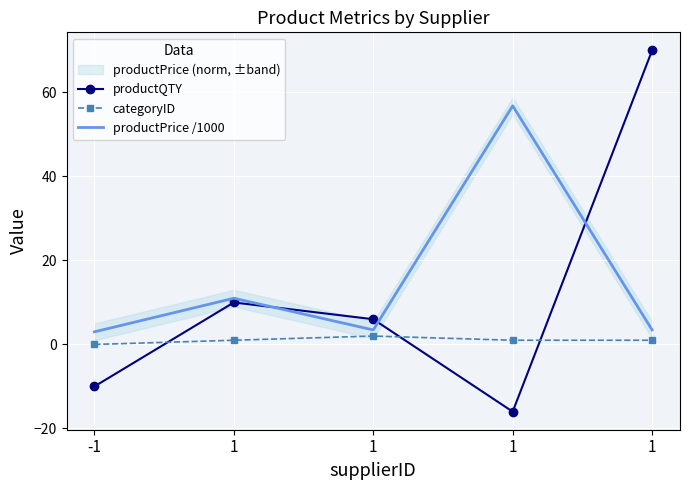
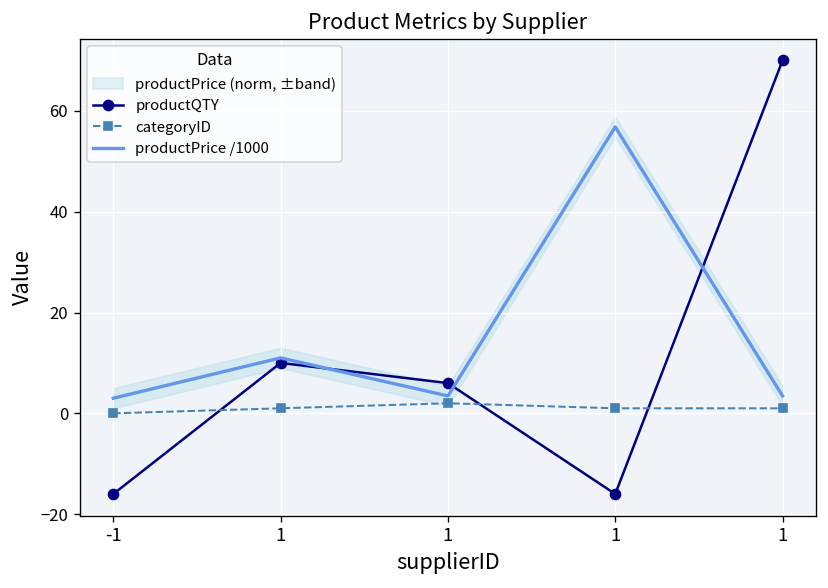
  {
    "productQTY": {
-     "-1": -10
+     "-1": -16
    },
    "categoryID": {
      "-1": 0
    },
    "productPrice /1000": {
      "-1": 3
    }
  }
